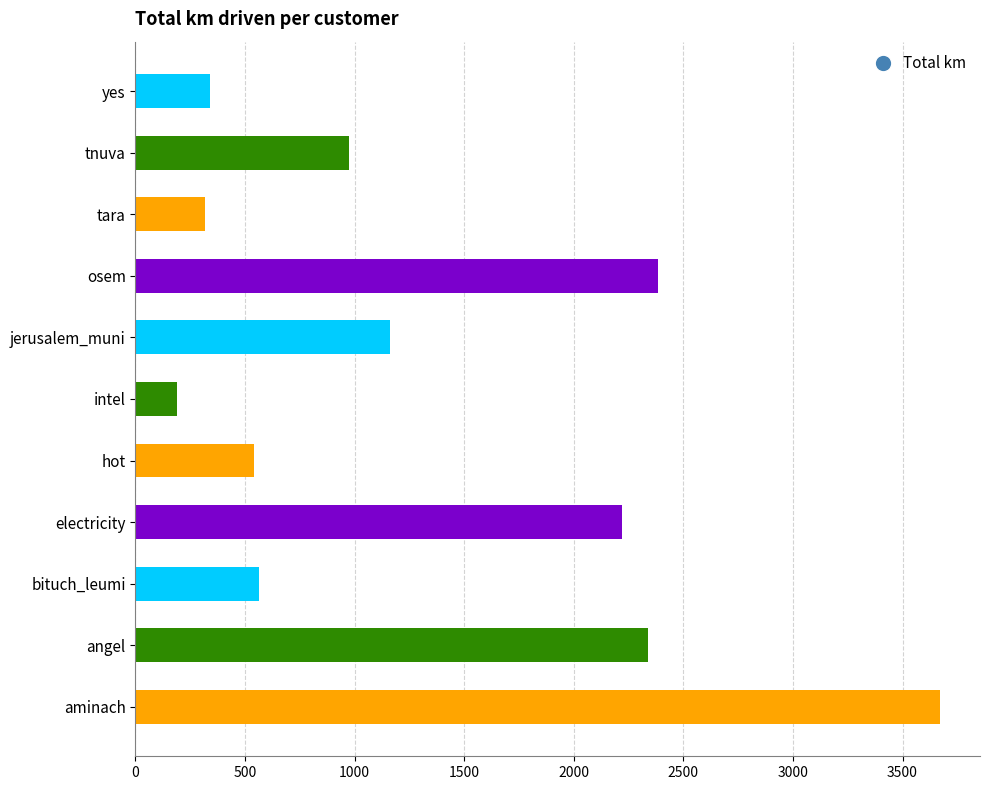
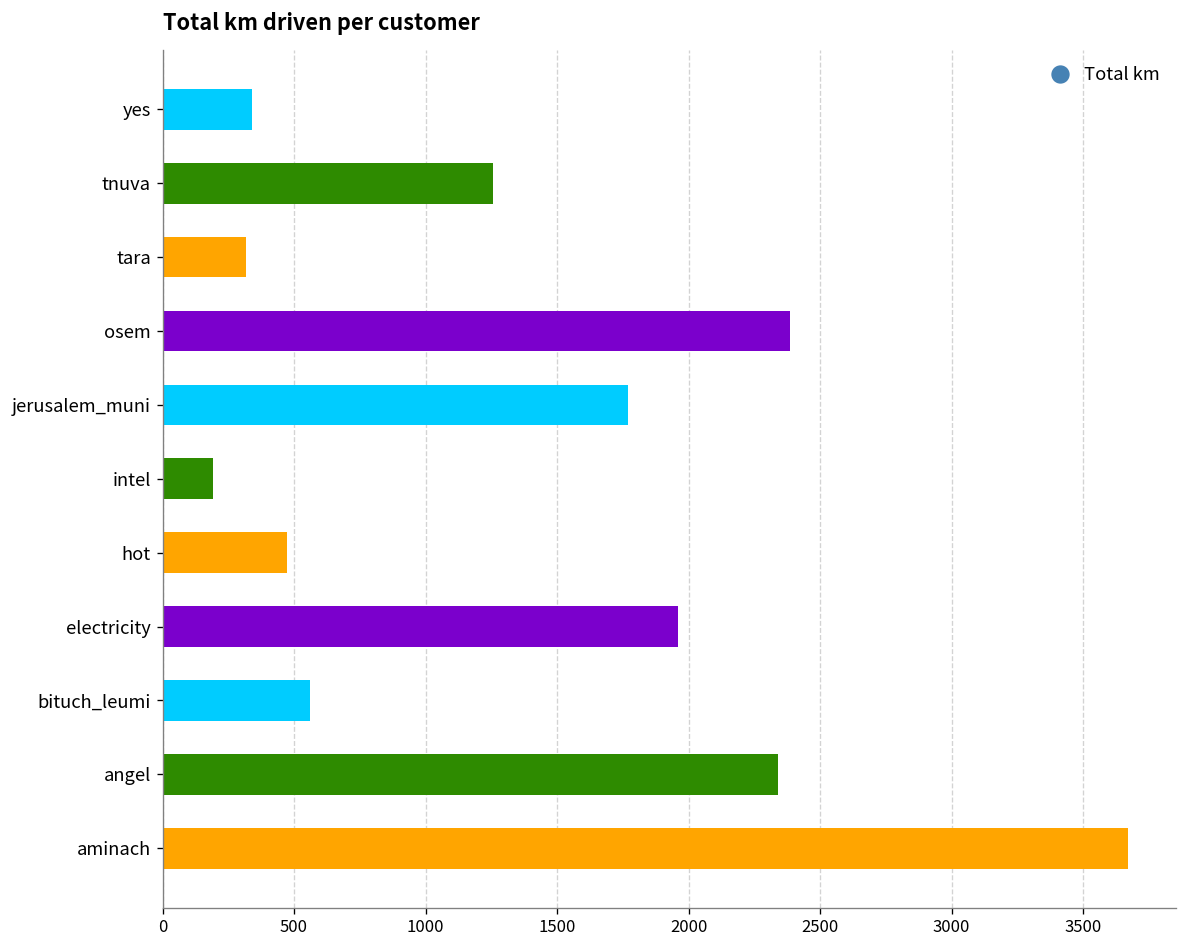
  {
    "yes": 340,
-   "tnuva": 970,
+   "tnuva": 1260,
    "tara": 320,
    "osem": 2390,
-   "jerusalem_muni": 1160,
+   "jerusalem_muni": 1770,
    "intel": 190,
-   "hot": 540,
-   "electricity": 2220,
+   "hot": 470,
+   "electricity": 1960,
    "bituch_leumi": 560,
    "angel": 2340,
    "aminach": 3670
  }
